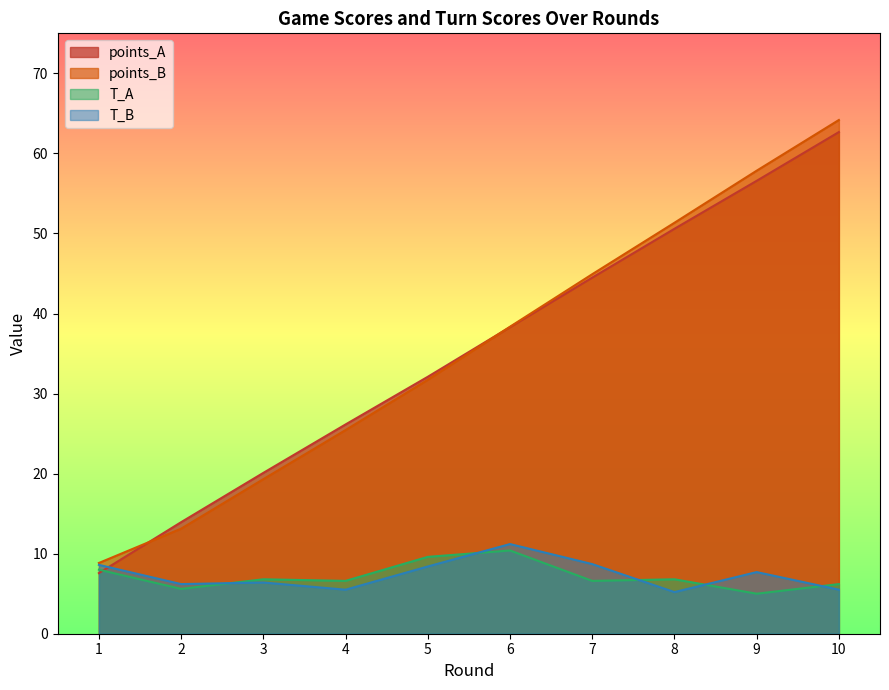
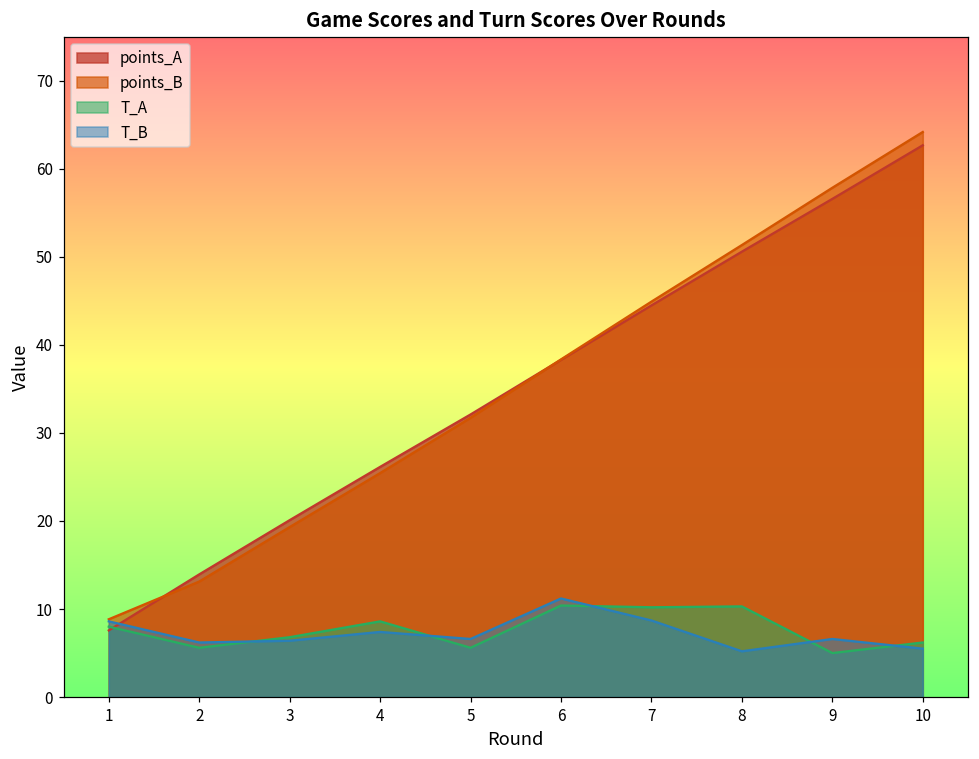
  {
    "T_A": {
      "1": 8,
      "2": 6,
      "3": 7,
-     "4": 7,
-     "5": 10,
+     "4": 9,
+     "5": 6,
      "6": 10,
-     "7": 7,
-     "8": 7,
+     "7": 10,
+     "8": 10,
      "9": 5,
      "10": 6
    },
    "T_B": {
      "2": 6,
      "3": 6,
-     "4": 6,
-     "5": 8,
+     "4": 7,
+     "5": 7,
      "6": 11,
      "7": 9,
      "8": 5,
-     "9": 8,
+     "9": 7,
      "10": 6
    }
  }
